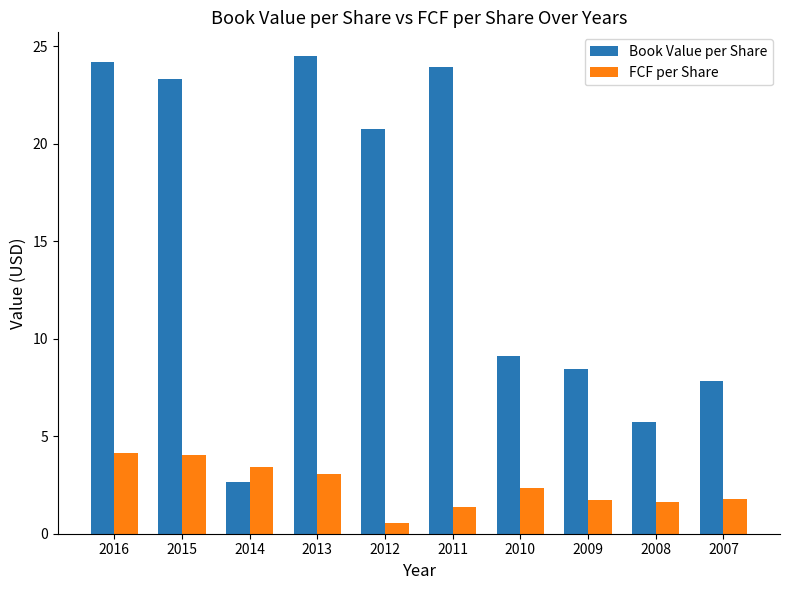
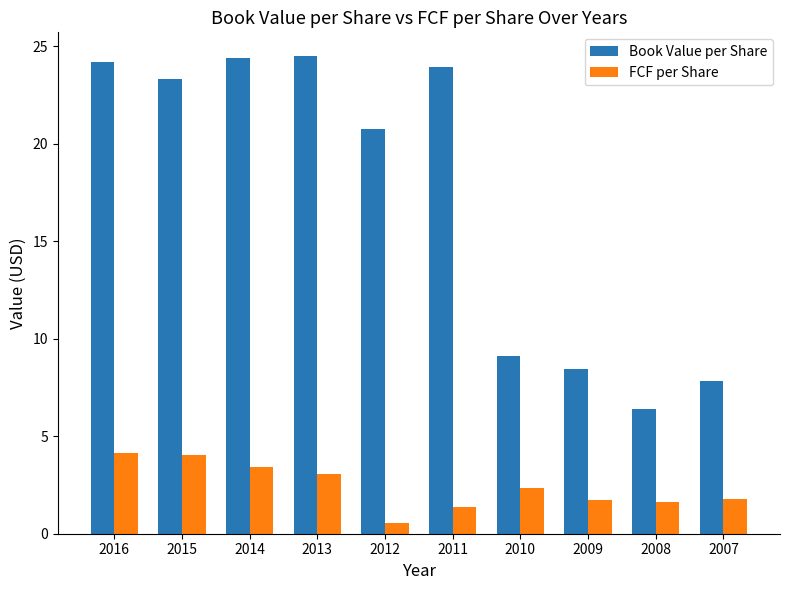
  {
    "Book Value per Share": {
      "2016": 24.2,
      "2015": 23.3,
-     "2014": 2.6,
+     "2014": 24.4,
      "2013": 24.5,
      "2012": 20.8,
      "2011": 23.9,
      "2010": 9.1,
      "2009": 8.5,
-     "2008": 5.7,
+     "2008": 6.4,
      "2007": 7.8
    },
    "FCF per Share": {
      "2016": 4.1,
      "2015": 4.0,
      "2014": 3.4,
      "2013": 3.1,
      "2012": 0.5,
      "2011": 1.4,
      "2010": 2.3,
      "2009": 1.7,
      "2008": 1.6,
      "2007": 1.8
    }
  }
